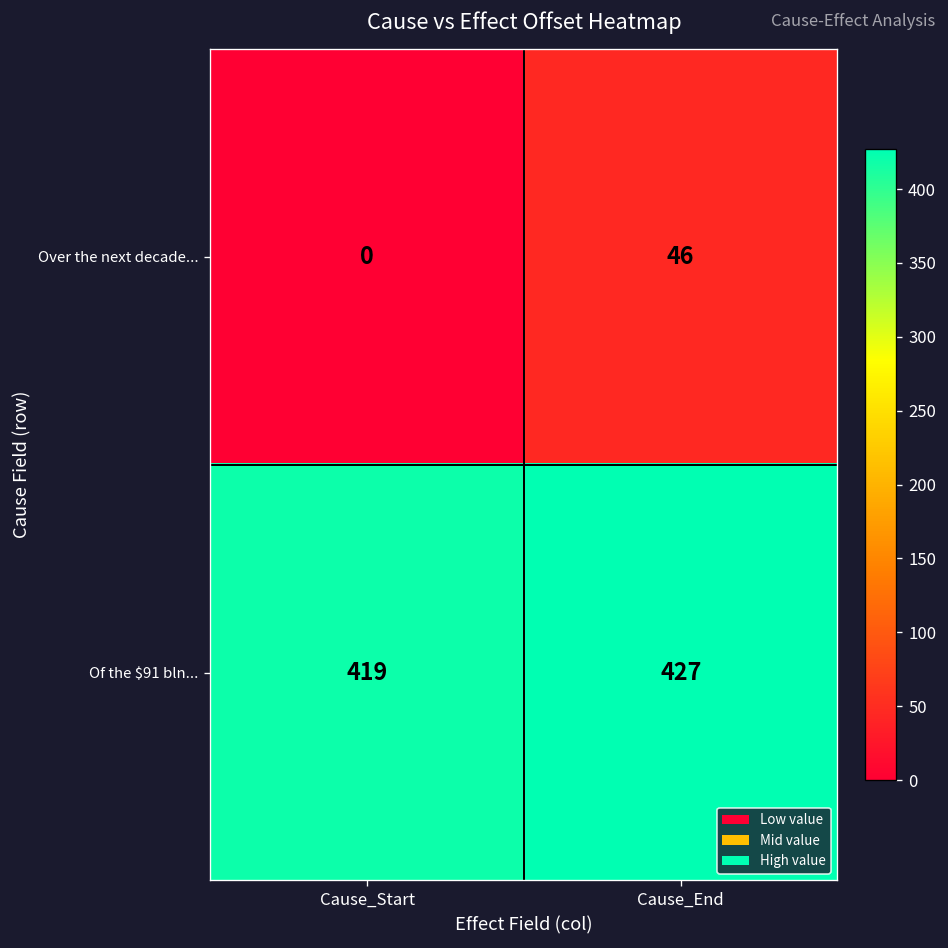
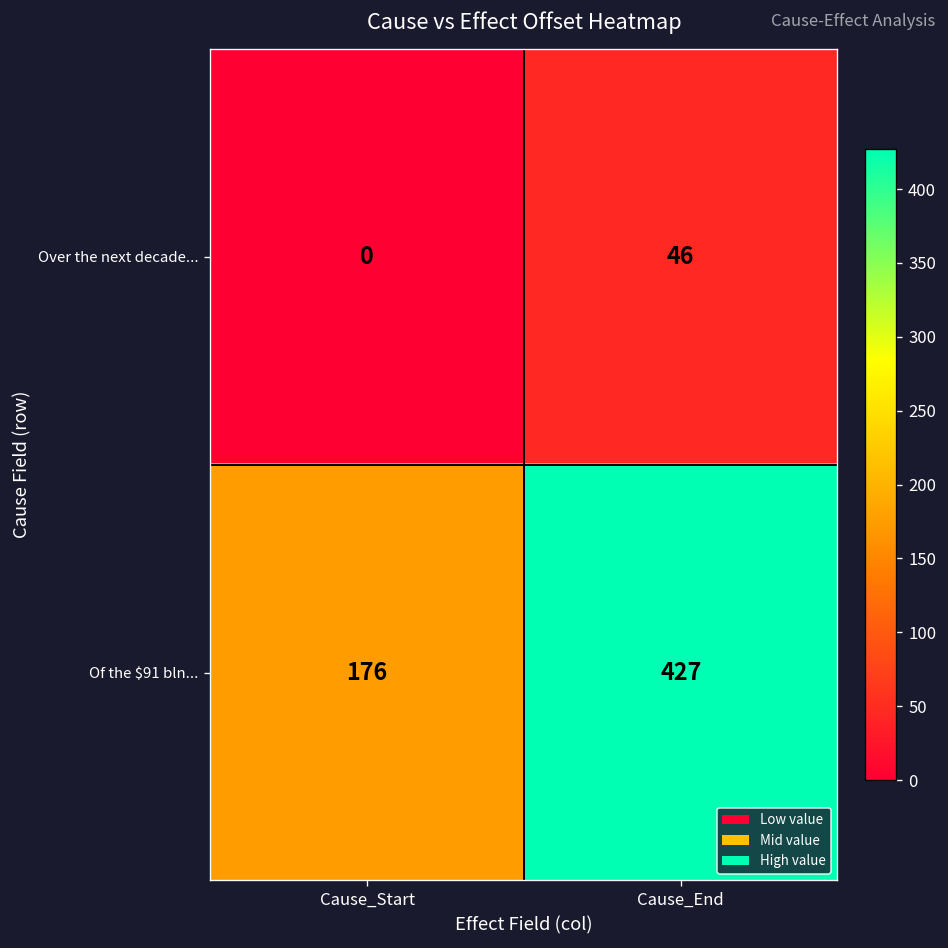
  {
    "Over the next decade...": {
      "Cause_Start": 0,
      "Cause_End": 46
    },
    "Of the $91 bln...": {
-     "Cause_Start": 419,
+     "Cause_Start": 176,
      "Cause_End": 427
    }
  }
